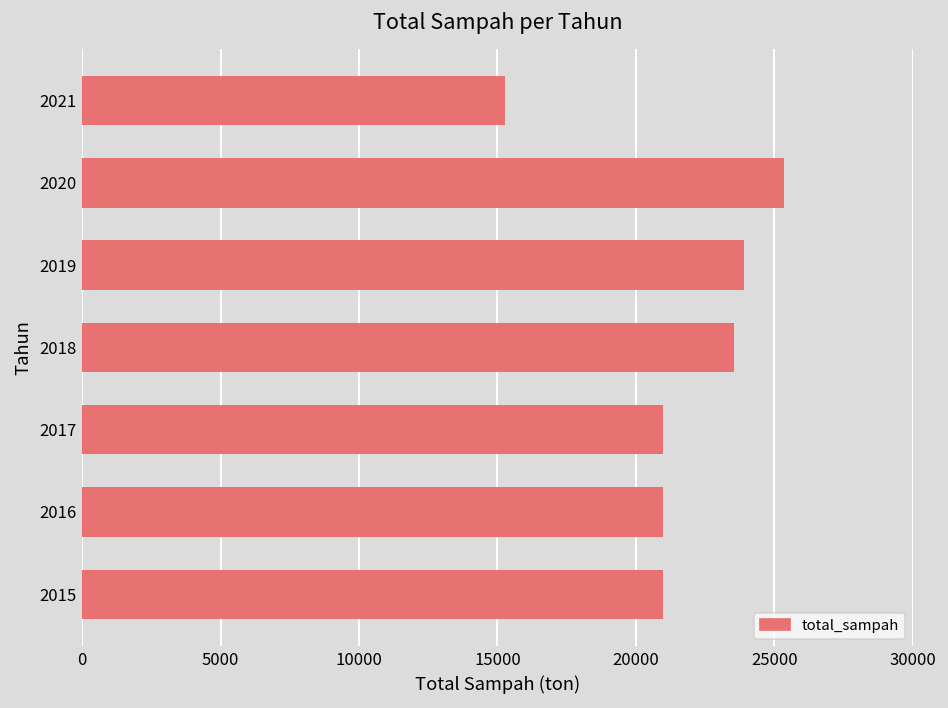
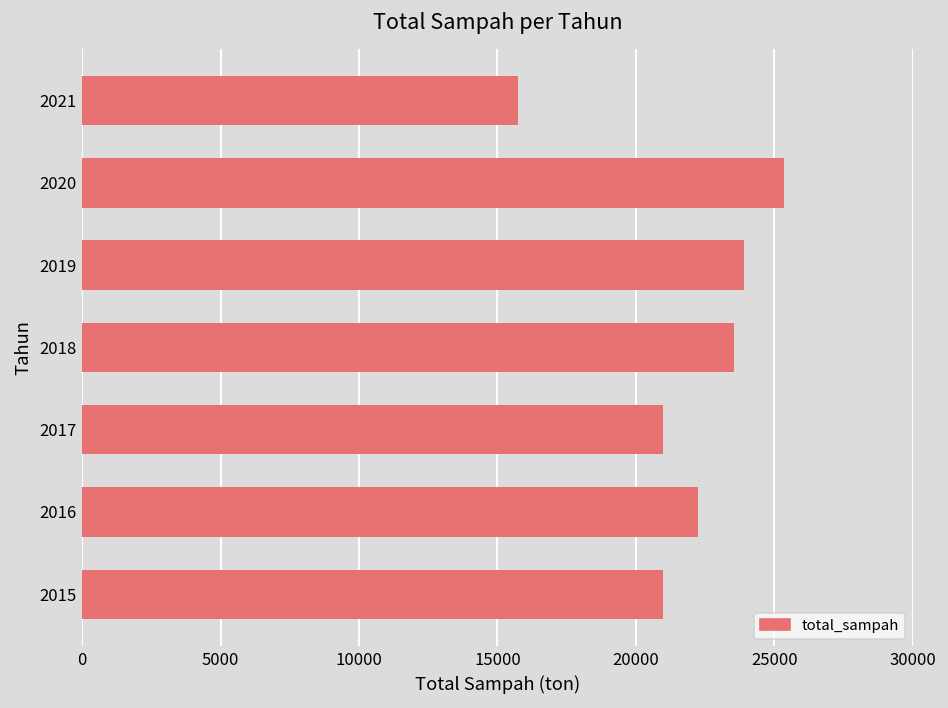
  {
-   "2021": 15300,
+   "2021": 15700,
    "2020": 25300,
    "2019": 23900,
    "2018": 23500,
    "2017": 21000,
-   "2016": 21000,
+   "2016": 22300,
    "2015": 21000
  }
